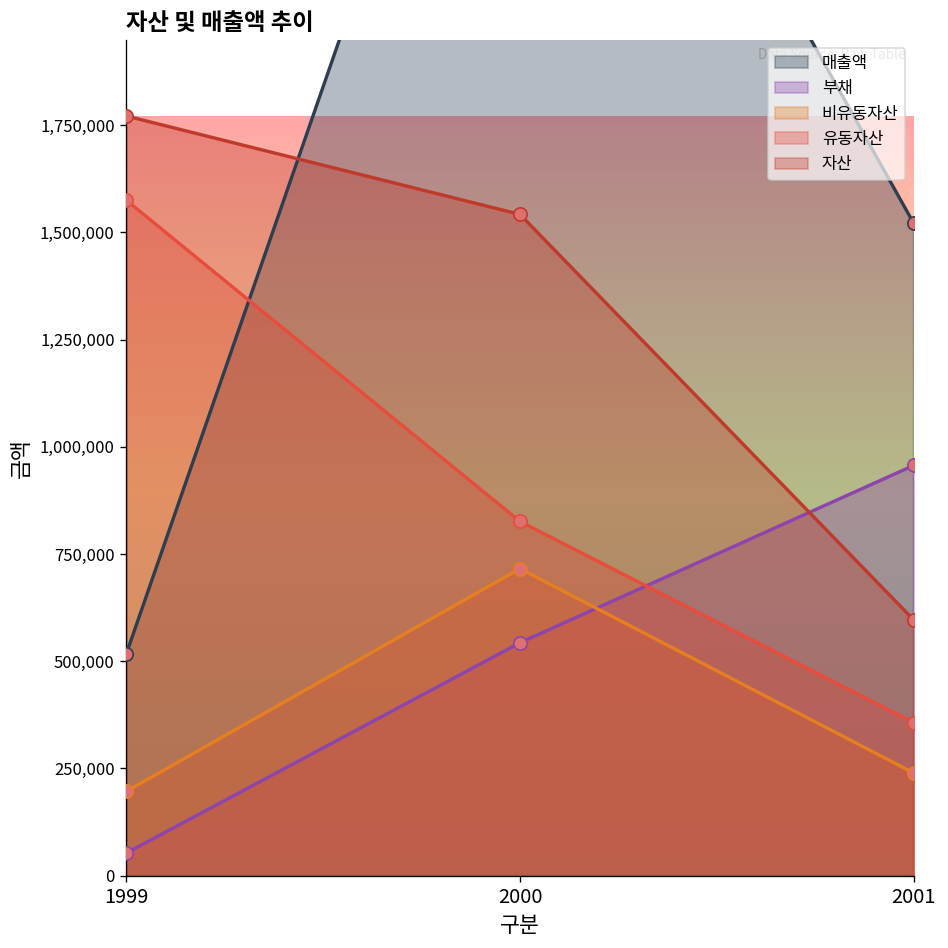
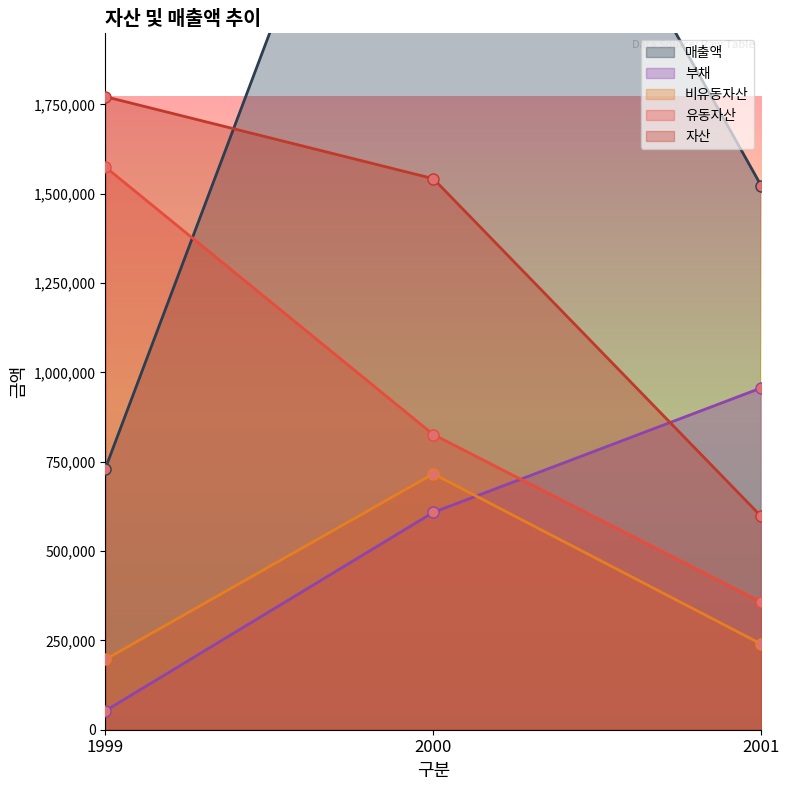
  {
    "매출액": {
-     "1999": "520,000",
+     "1999": "730,000",
      "2001": "1,520,000"
    },
    "부채": {
      "1999": "50,000",
-     "2000": "540,000",
+     "2000": "610,000",
      "2001": "960,000"
    }
  }
